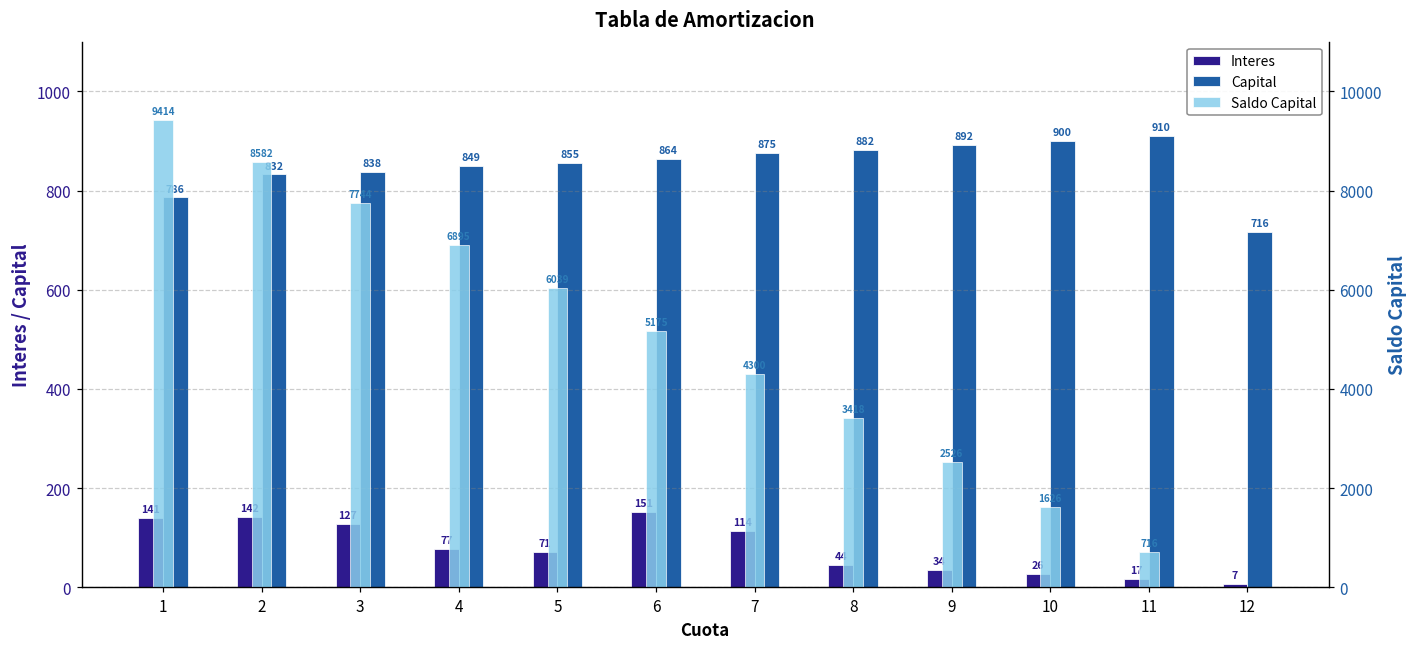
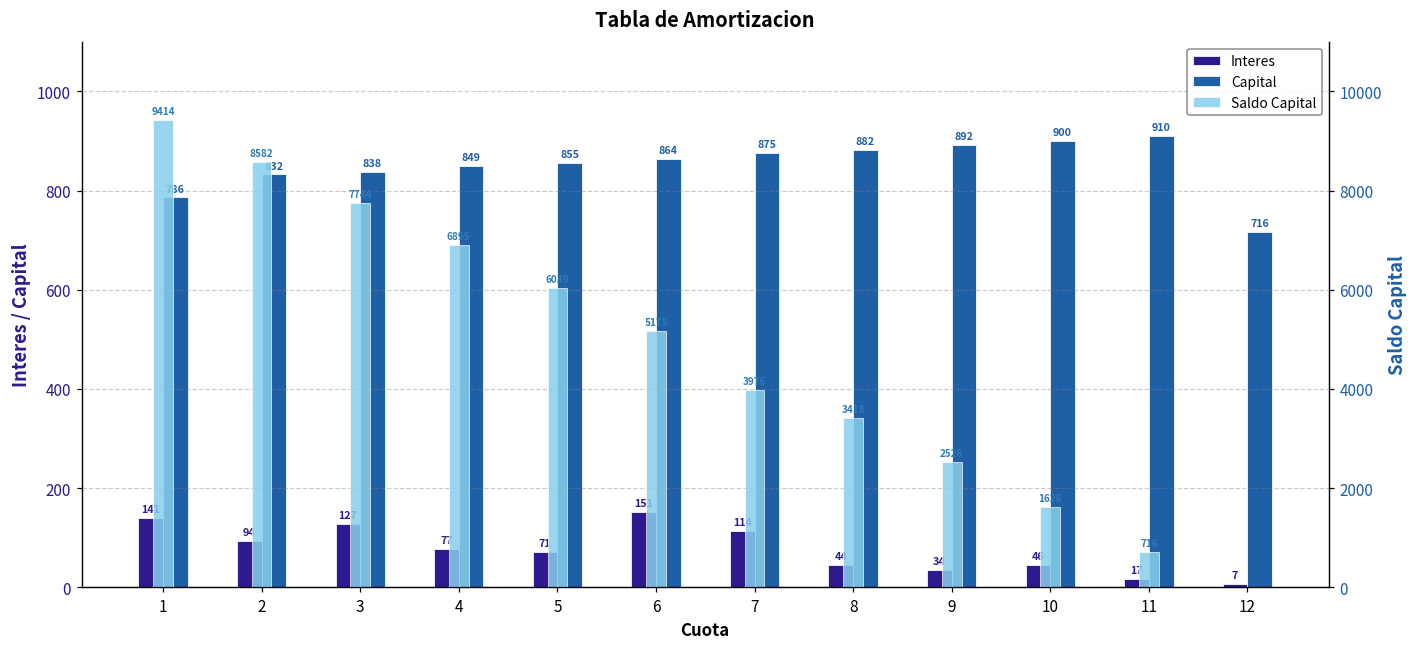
  {
    "Interes": {
      "1": 141,
-     "2": 142,
+     "2": 94,
      "3": 127,
      "4": 77,
      "5": 71,
      "6": 151,
      "7": 114,
      "8": 44,
      "9": 34,
-     "10": 26,
+     "10": 46,
      "11": 17,
      "12": 7
    },
    "Capital": {
      "1": 786,
      "2": 832,
      "3": 838,
      "4": 849,
      "5": 855,
      "6": 864,
      "7": 875,
      "8": 882,
      "9": 892,
      "10": 900,
      "11": 910,
      "12": 716
    },
    "Saldo Capital": {
      "1": 9414,
      "2": 8582,
      "3": 7744,
      "4": 6895,
-     "7": 4300,
+     "7": 3976,
      "8": 3418,
      "9": 2526,
      "10": 1626
    }
  }
